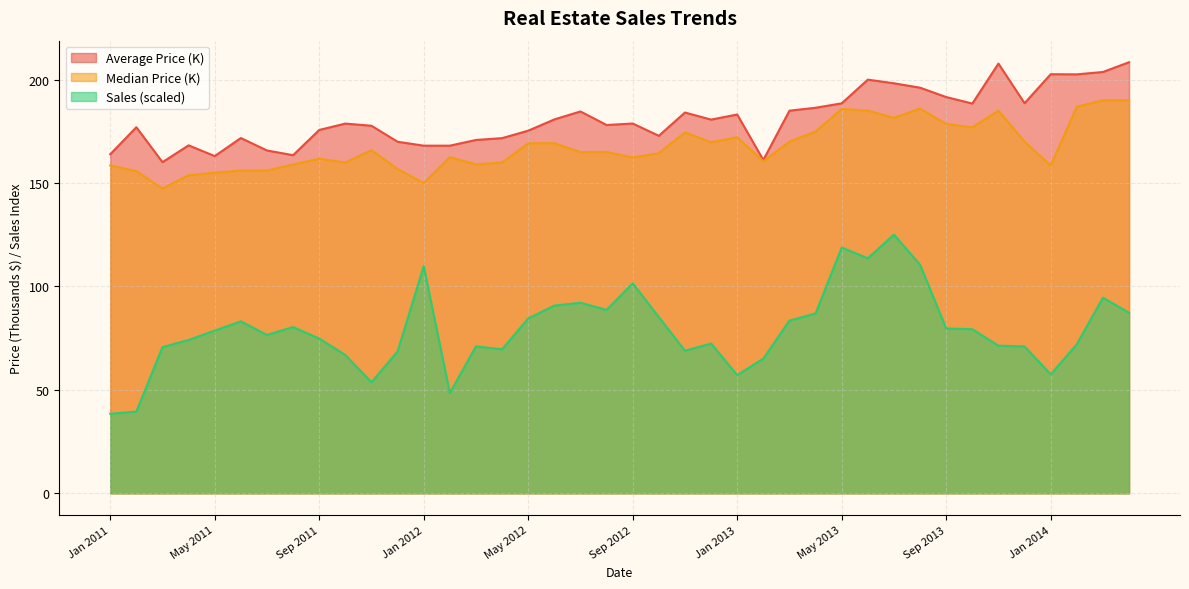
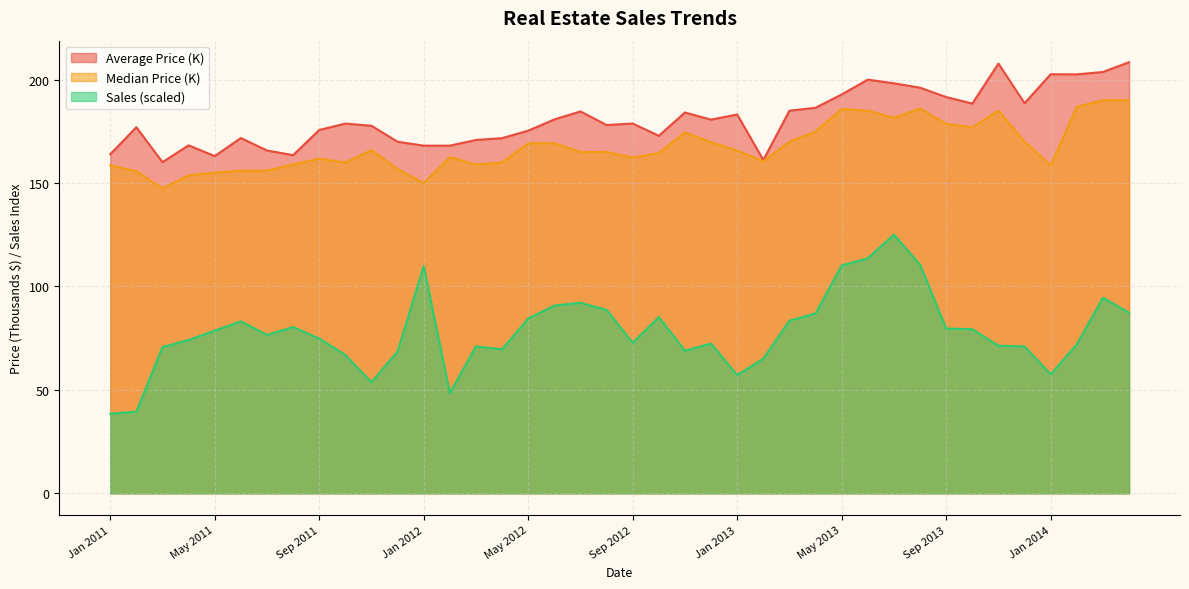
  {
    "Average Price (K)": {
      "Jan 2011": 164,
      "May 2011": 163,
      "Sep 2011": 176,
      "Jan 2012": 168,
      "May 2012": 175,
      "Sep 2012": 179,
      "Jan 2013": 183,
-     "May 2013": 189,
+     "May 2013": 193,
      "Sep 2013": 192,
      "Jan 2014": 203
    },
    "Median Price (K)": {
      "Jan 2011": 159,
      "May 2011": 155,
      "Sep 2011": 162,
      "Jan 2012": 150,
      "May 2012": 169,
      "Sep 2012": 162,
-     "Jan 2013": 172,
+     "Jan 2013": 166,
      "May 2013": 186,
      "Sep 2013": 179,
      "Jan 2014": 158
    },
    "Sales (scaled)": {
      "Jan 2011": 38,
      "May 2011": 79,
      "Sep 2011": 75,
      "Jan 2012": 110,
      "May 2012": 85,
-     "Sep 2012": 101,
+     "Sep 2012": 73,
      "Jan 2013": 57,
-     "May 2013": 119,
+     "May 2013": 110,
      "Sep 2013": 80,
      "Jan 2014": 57
    }
  }
